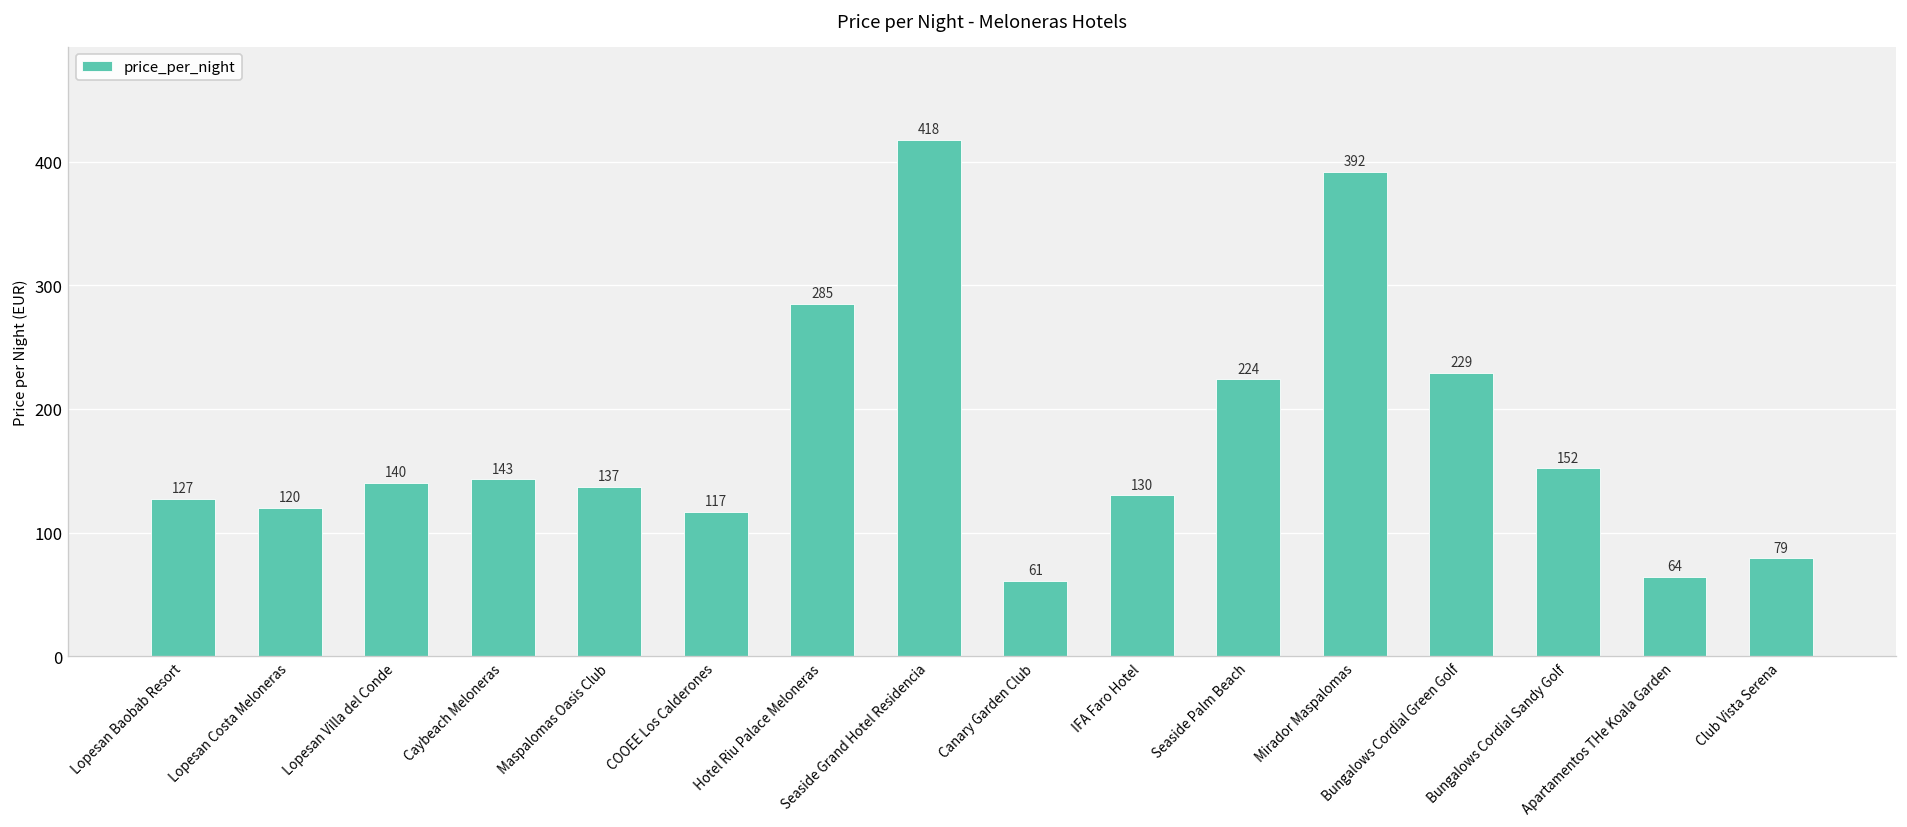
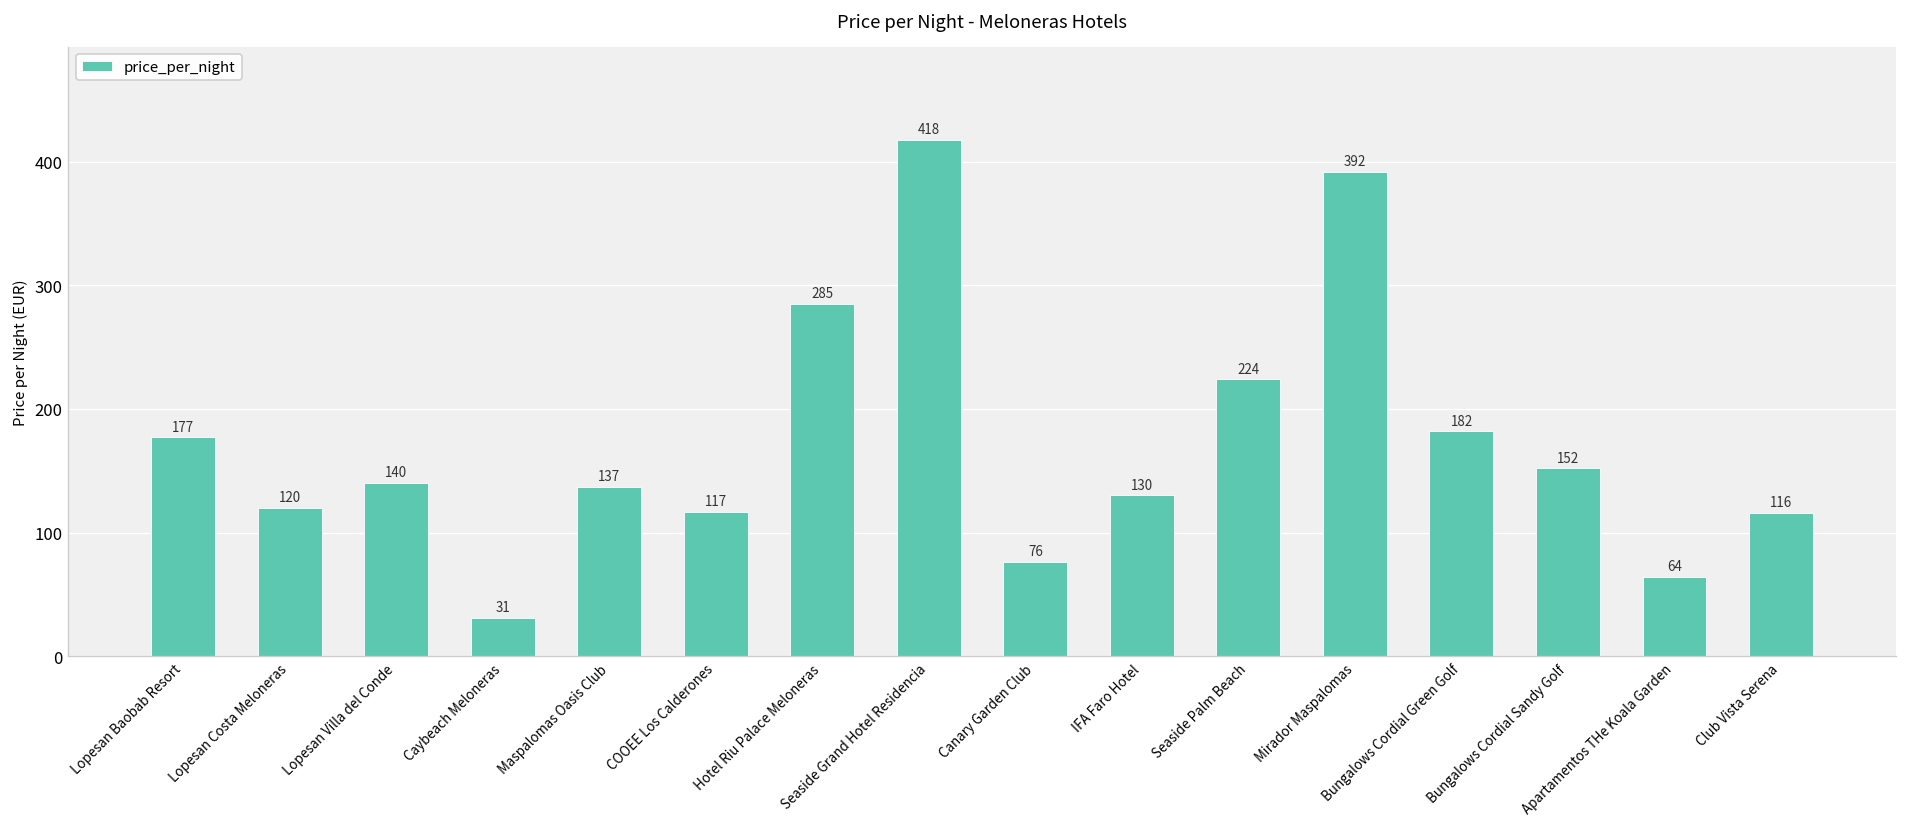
  {
-   "Lopesan Baobab Resort": 127,
+   "Lopesan Baobab Resort": 177,
    "Lopesan Costa Meloneras": 120,
    "Lopesan Villa del Conde": 140,
-   "Caybeach Meloneras": 143,
+   "Caybeach Meloneras": 31,
    "Maspalomas Oasis Club": 137,
    "COOEE Los Calderones": 117,
    "Hotel Riu Palace Meloneras": 285,
    "Seaside Grand Hotel Residencia": 418,
-   "Canary Garden Club": 61,
+   "Canary Garden Club": 76,
    "IFA Faro Hotel": 130,
    "Seaside Palm Beach": 224,
    "Mirador Maspalomas": 392,
-   "Bungalows Cordial Green Golf": 229,
+   "Bungalows Cordial Green Golf": 182,
    "Bungalows Cordial Sandy Golf": 152,
    "Apartamentos THe Koala Garden": 64,
-   "Club Vista Serena": 79
+   "Club Vista Serena": 116
  }
